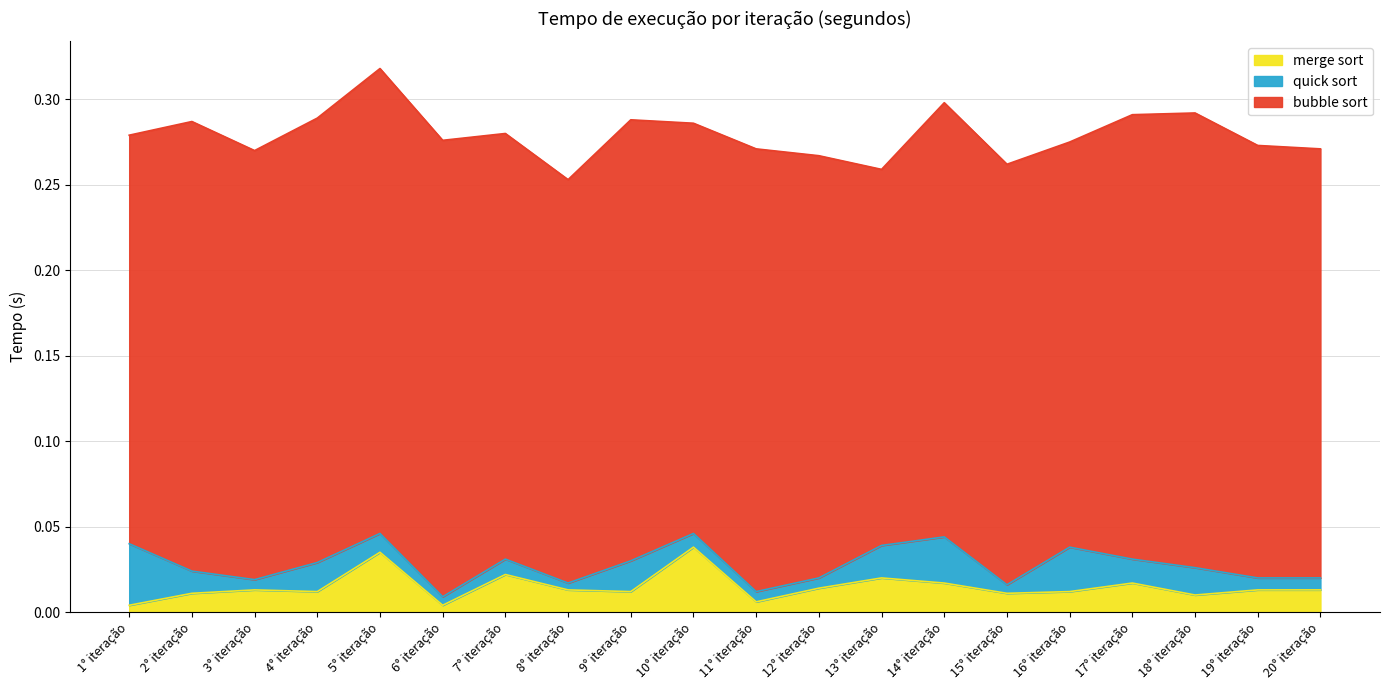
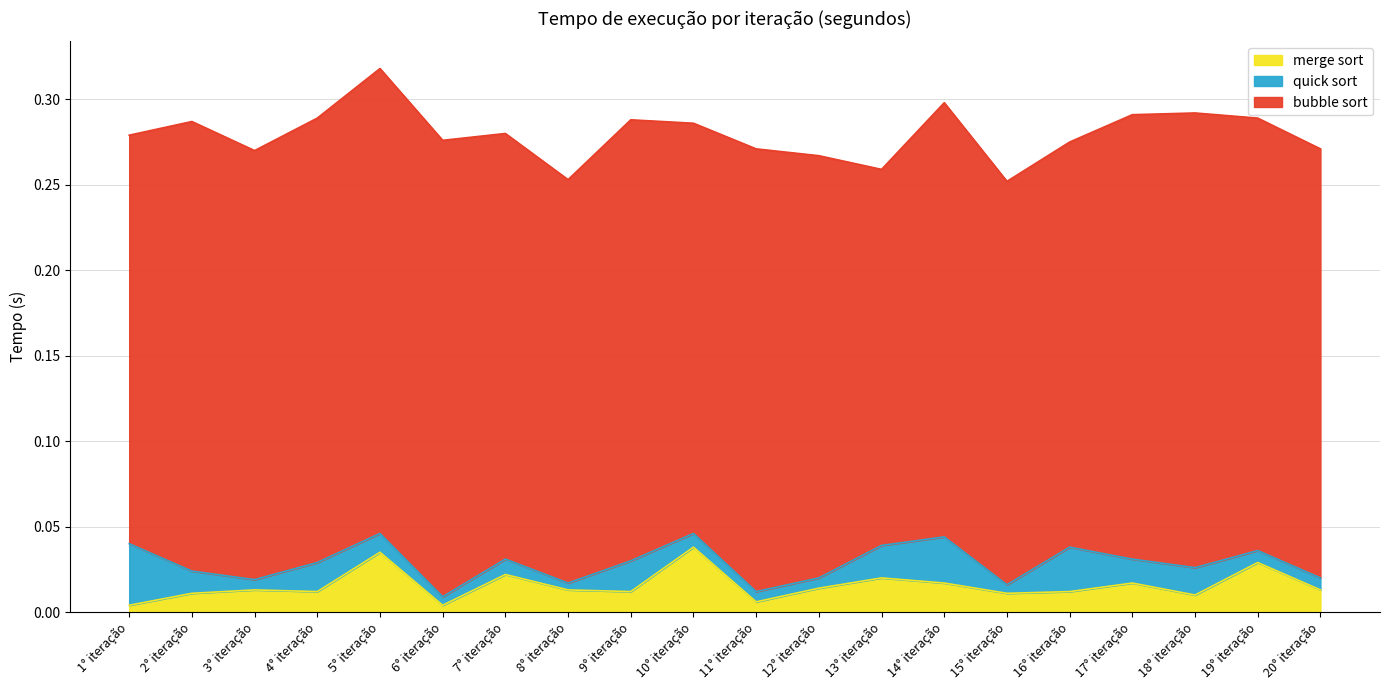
  {
    "merge sort": {
      "1° iteração": 0.004,
      "2° iteração": 0.011,
      "3° iteração": 0.013,
      "4° iteração": 0.012,
      "5° iteração": 0.035,
      "6° iteração": 0.004,
      "7° iteração": 0.022,
      "8° iteração": 0.013,
      "9° iteração": 0.012,
      "10° iteração": 0.038,
      "11° iteração": 0.006,
      "12° iteração": 0.014,
      "13° iteração": 0.020,
      "14° iteração": 0.017,
      "15° iteração": 0.011,
      "16° iteração": 0.012,
      "17° iteração": 0.017,
      "18° iteração": 0.010,
-     "19° iteração": 0.013,
+     "19° iteração": 0.029,
      "20° iteração": 0.013
    },
    "quick sort": {
      "1° iteração": 0.036,
      "2° iteração": 0.013,
      "3° iteração": 0.006,
      "4° iteração": 0.017,
      "5° iteração": 0.011,
      "6° iteração": 0.005,
      "7° iteração": 0.009,
      "8° iteração": 0.004,
      "9° iteração": 0.018,
      "10° iteração": 0.008,
      "11° iteração": 0.006,
      "12° iteração": 0.006,
      "13° iteração": 0.019,
      "14° iteração": 0.027,
      "15° iteração": 0.005,
      "16° iteração": 0.026,
      "17° iteração": 0.014,
      "18° iteração": 0.016,
      "19° iteração": 0.007,
      "20° iteração": 0.007
    },
    "bubble sort": {
      "1° iteração": 0.239,
      "2° iteração": 0.263,
      "3° iteração": 0.251,
      "4° iteração": 0.260,
      "5° iteração": 0.272,
      "6° iteração": 0.267,
      "7° iteração": 0.249,
      "8° iteração": 0.236,
      "9° iteração": 0.258,
      "10° iteração": 0.240,
      "11° iteração": 0.259,
      "12° iteração": 0.247,
      "13° iteração": 0.220,
      "14° iteração": 0.254,
-     "15° iteração": 0.246,
+     "15° iteração": 0.236,
      "16° iteração": 0.237,
      "17° iteração": 0.260,
      "18° iteração": 0.266,
      "19° iteração": 0.253,
      "20° iteração": 0.251
    }
  }
